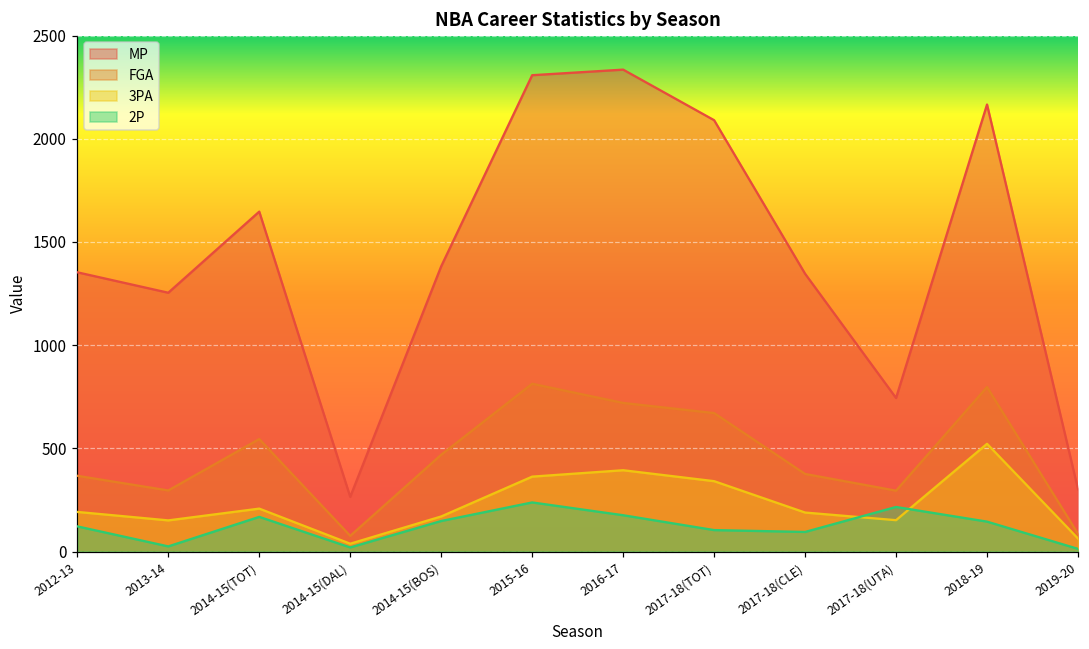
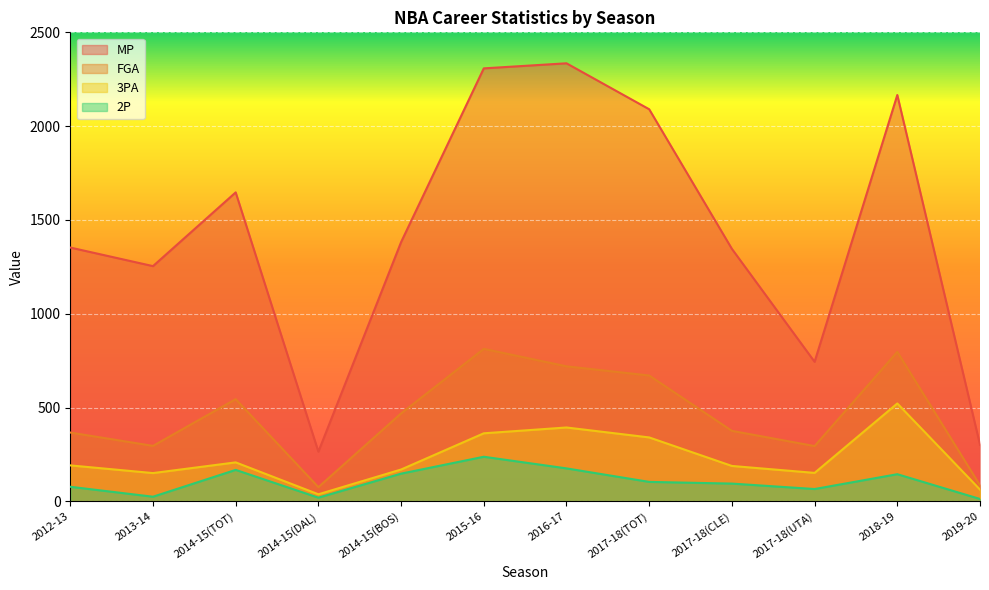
  {
    "2P": {
-     "2012-13": 120,
+     "2012-13": 80,
      "2013-14": 30,
      "2014-15(TOT)": 170,
      "2014-15(DAL)": 20,
      "2014-15(BOS)": 150,
      "2015-16": 240,
      "2016-17": 180,
      "2017-18(TOT)": 100,
      "2017-18(CLE)": 100,
-     "2017-18(UTA)": 220,
+     "2017-18(UTA)": 70,
      "2018-19": 150,
      "2019-20": 10
    }
  }
